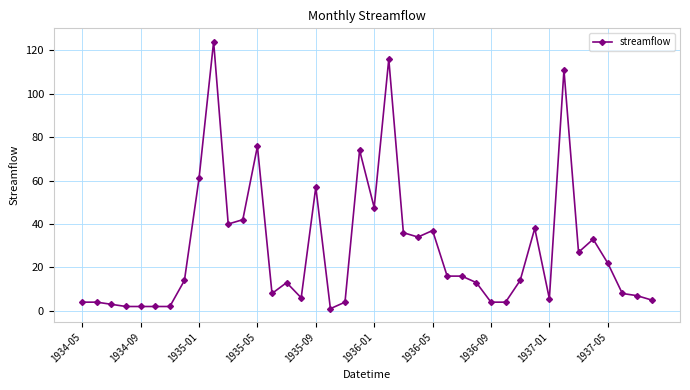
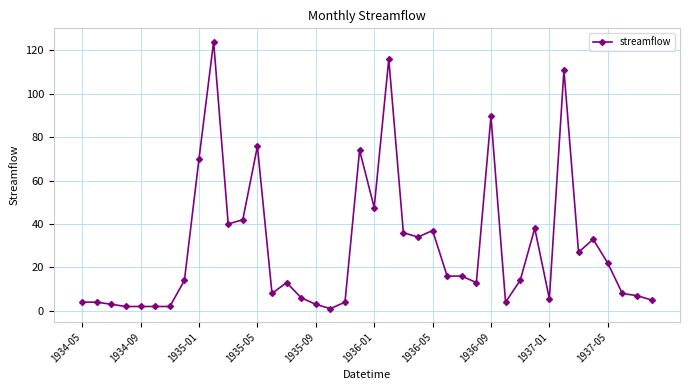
  {
    "1934-05": 4,
    "1934-09": 2,
-   "1935-01": 61,
+   "1935-01": 70,
    "1935-05": 76,
-   "1935-09": 57,
+   "1935-09": 3,
    "1936-01": 48,
    "1936-05": 37,
-   "1936-09": 4,
+   "1936-09": 90,
    "1937-01": 6,
    "1937-05": 22
  }
